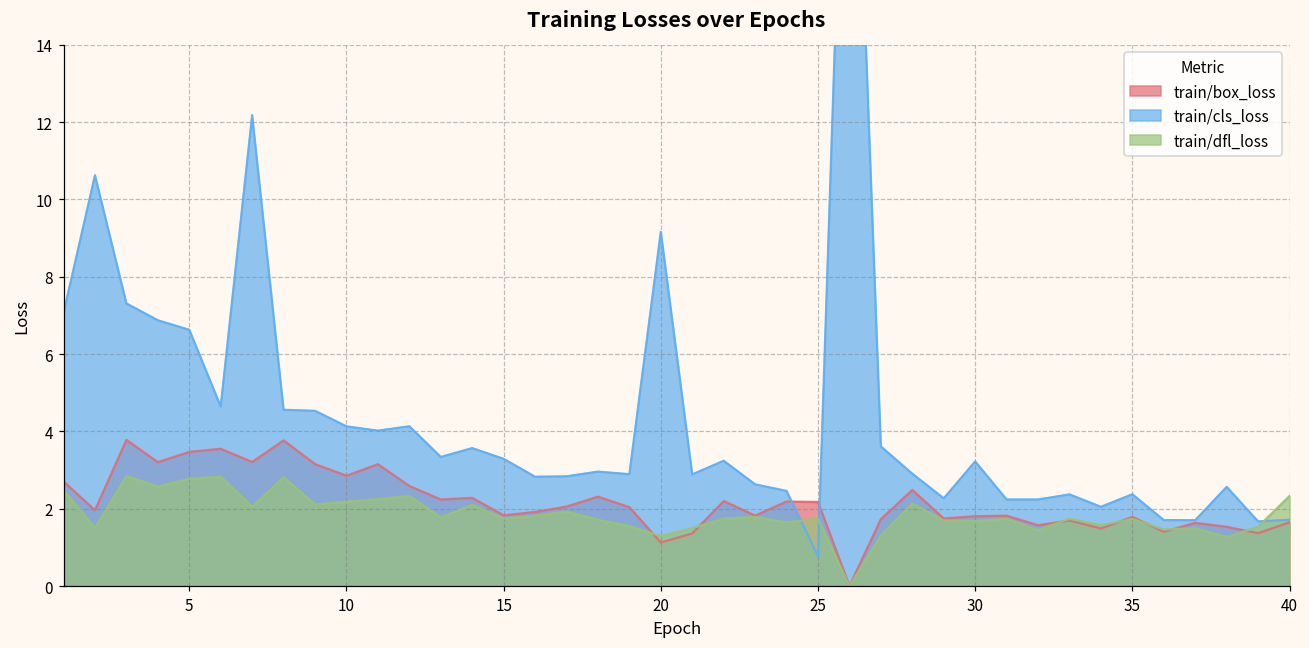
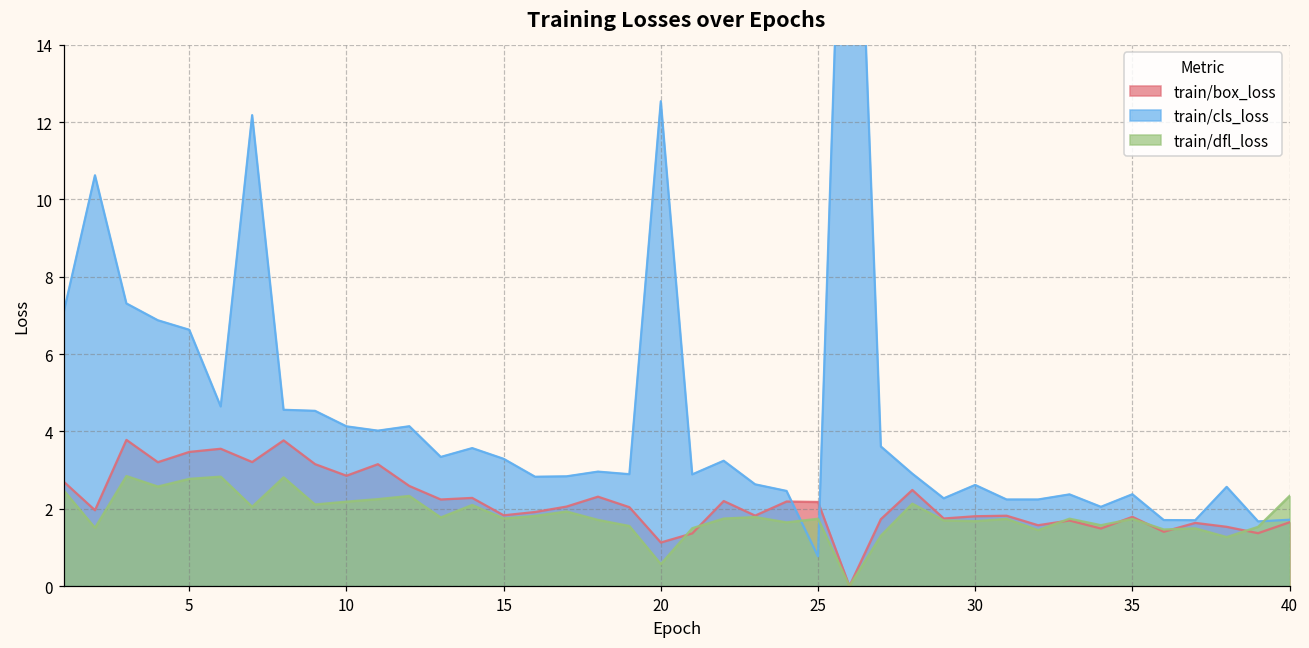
  {
    "train/box_loss": {
      "5": 3.5,
      "10": 2.9,
      "15": 1.8,
      "20": 1.1,
      "25": 2.2,
      "30": 1.8
    },
    "train/cls_loss": {
      "5": 6.6,
      "10": 4.1,
      "15": 3.3,
-     "20": 9.2,
+     "20": 12.5,
      "25": 0.8,
-     "30": 3.2,
+     "30": 2.6,
      "35": 2.4
    },
    "train/dfl_loss": {
      "5": 2.8,
      "10": 2.2,
      "15": 1.7,
-     "20": 1.3,
+     "20": 0.6,
      "25": 1.7,
      "30": 1.7,
      "40": 2.3
    }
  }
